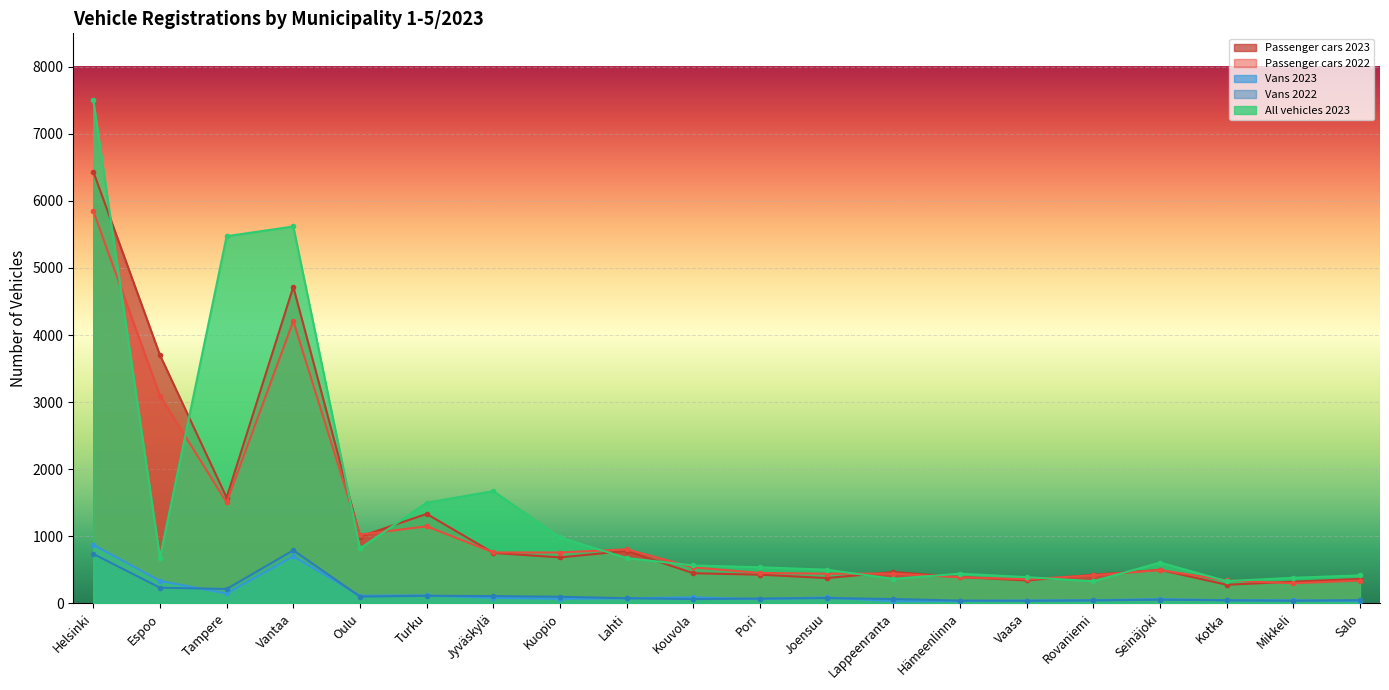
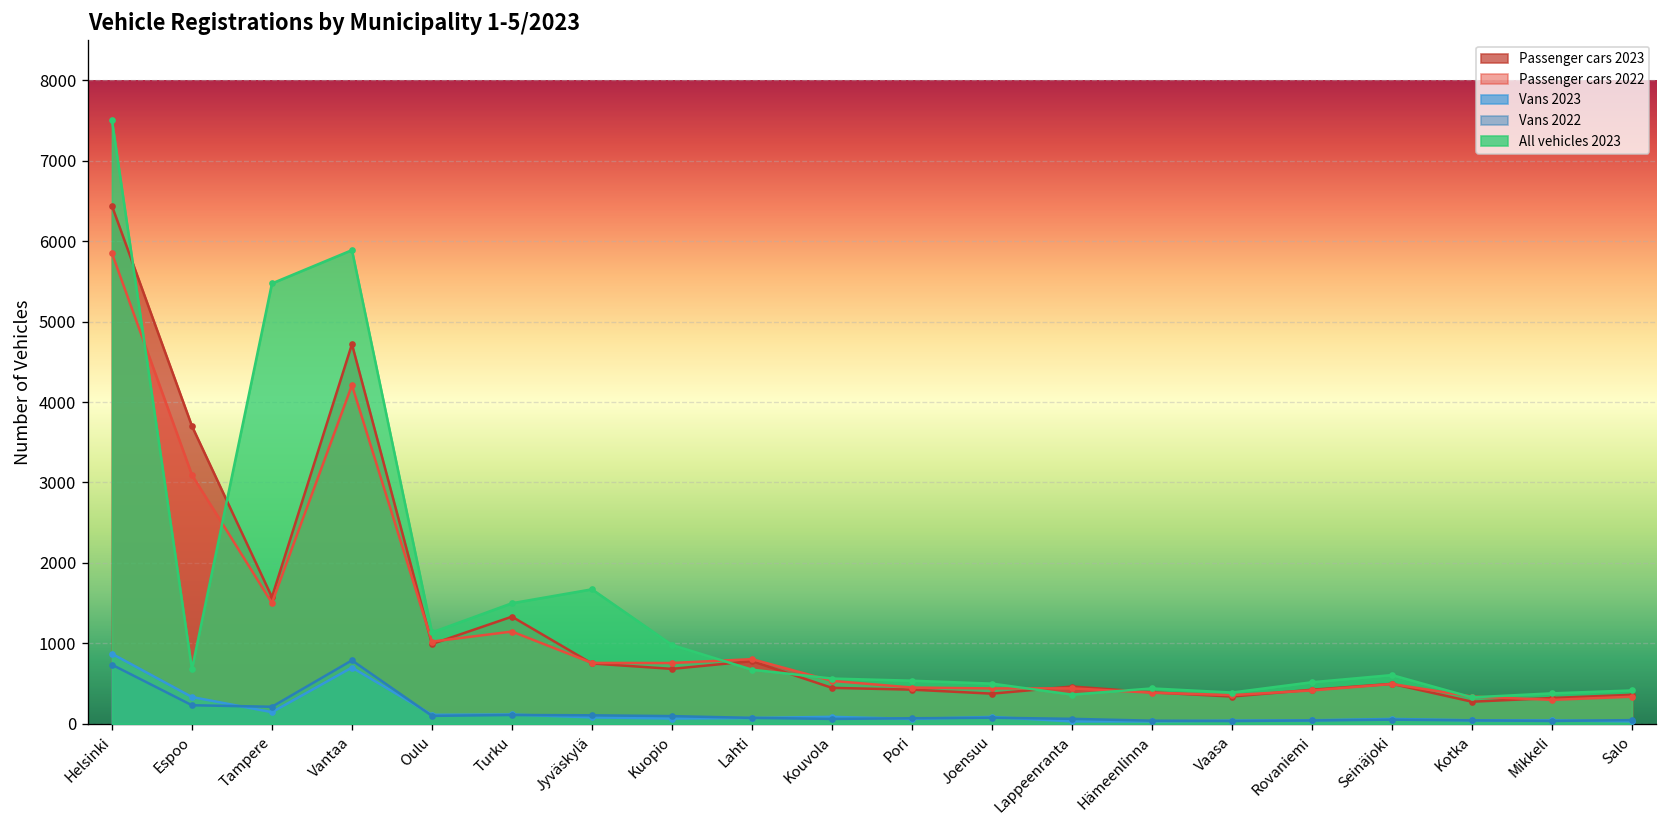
  {
    "All vehicles 2023": {
      "Helsinki": 7500,
      "Espoo": 700,
      "Tampere": 5500,
-     "Vantaa": 5600,
-     "Oulu": 800,
+     "Vantaa": 5900,
+     "Oulu": 1100,
      "Turku": 1500,
      "Jyväskylä": 1700,
      "Kuopio": 1000,
      "Lahti": 700,
      "Pori": 500,
      "Joensuu": 500,
      "Lappeenranta": 400,
      "Hämeenlinna": 400,
-     "Rovaniemi": 300,
+     "Rovaniemi": 500,
      "Seinäjoki": 600,
      "Mikkeli": 400,
      "Salo": 400
    }
  }
